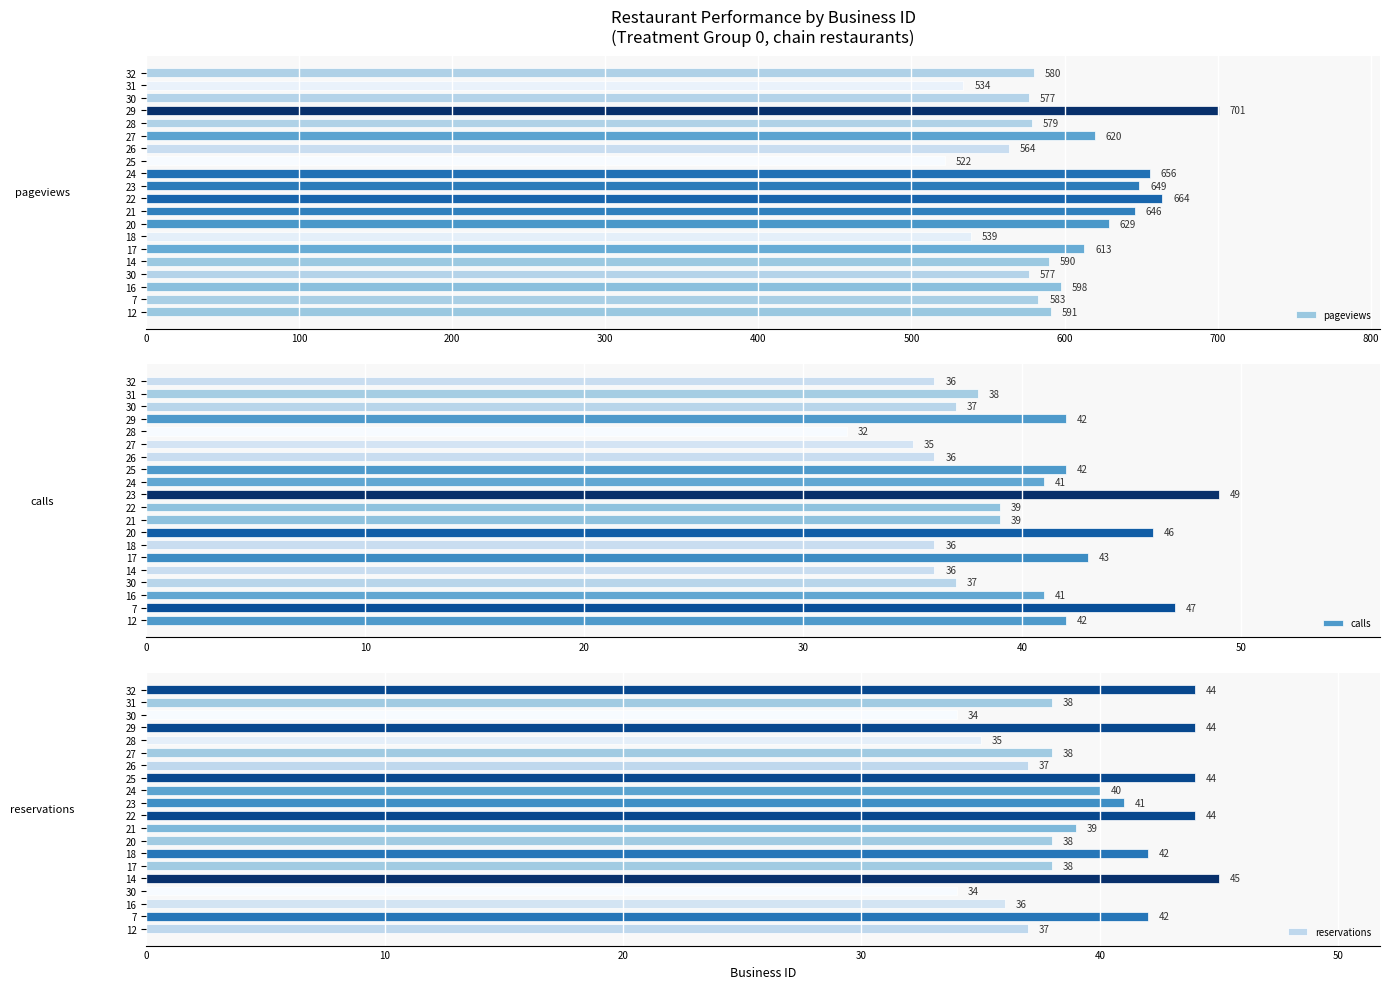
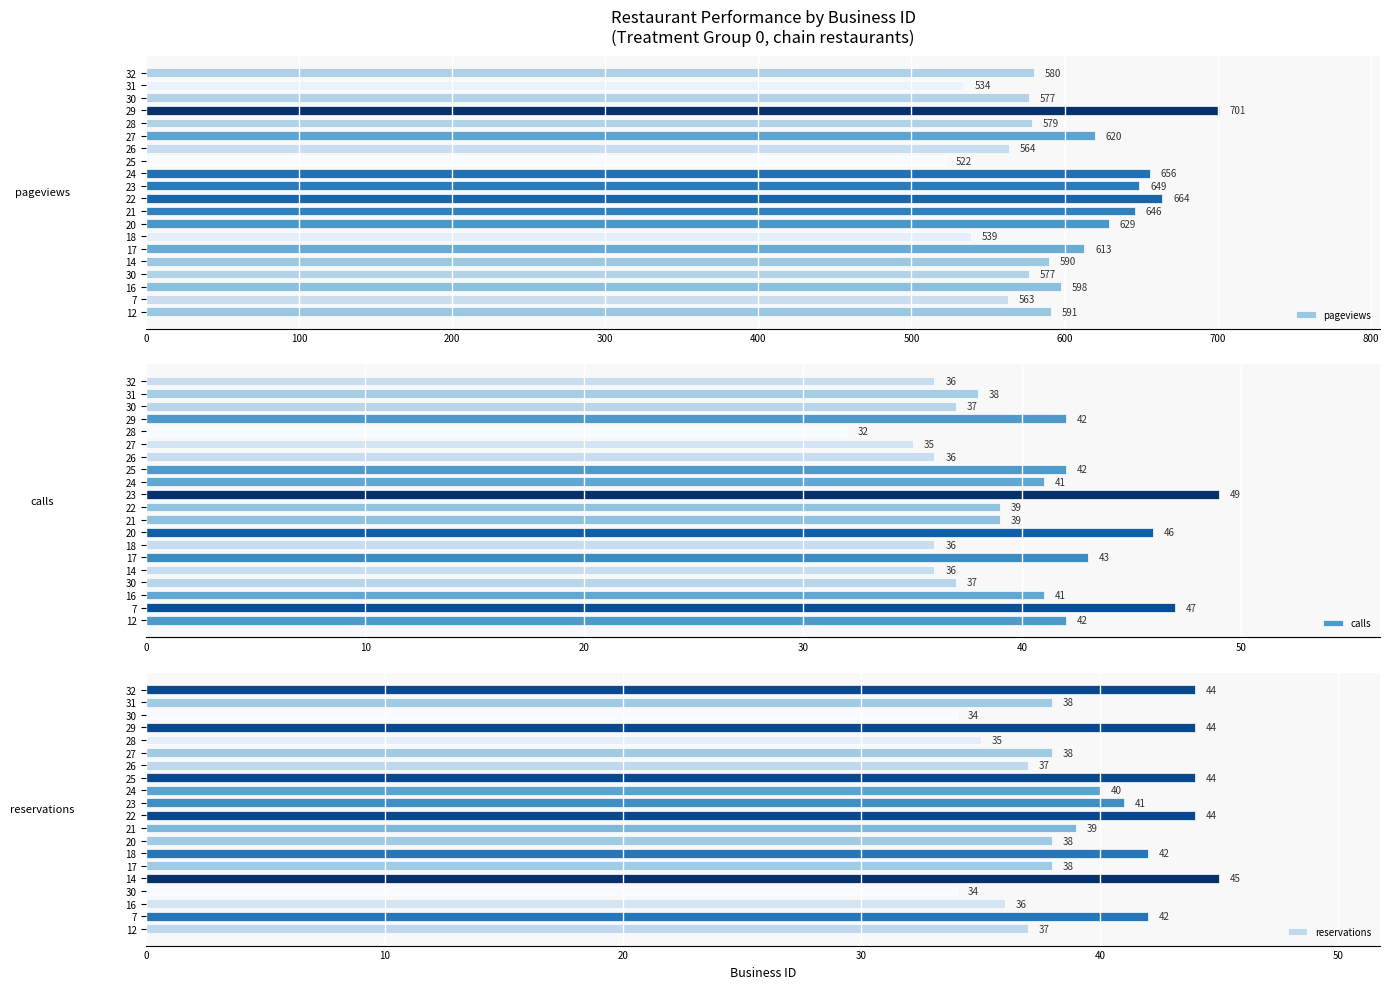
  {
    "Restaurant Performance by Business ID (Treatment Group 0, chain restaurants)": {
      "32": 580,
      "31": 534,
      "29": 701,
      "28": 579,
      "27": 620,
      "26": 564,
      "25": 522,
      "24": 656,
      "23": 649,
      "22": 664,
      "21": 646,
      "20": 629,
      "18": 539,
      "17": 613,
      "14": 590,
      "16": 598,
-     "7": 583,
+     "7": 563,
      "12": 591
    }
  }
